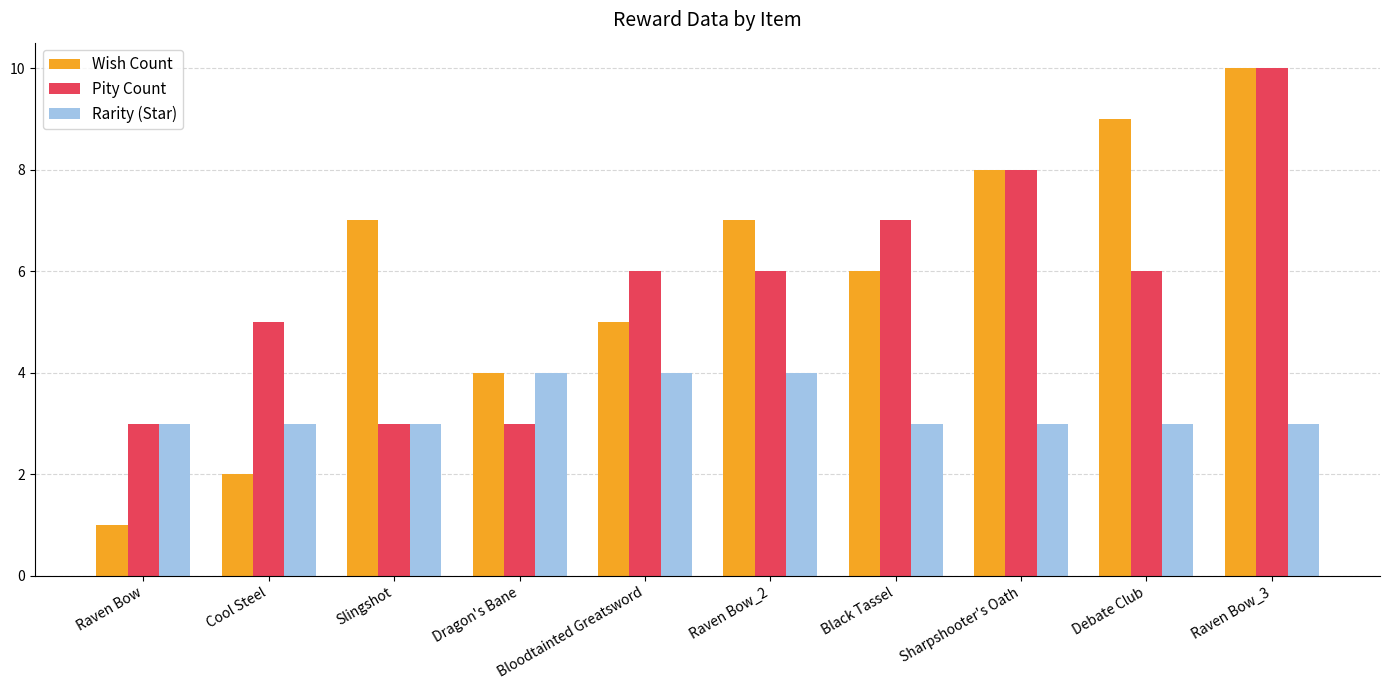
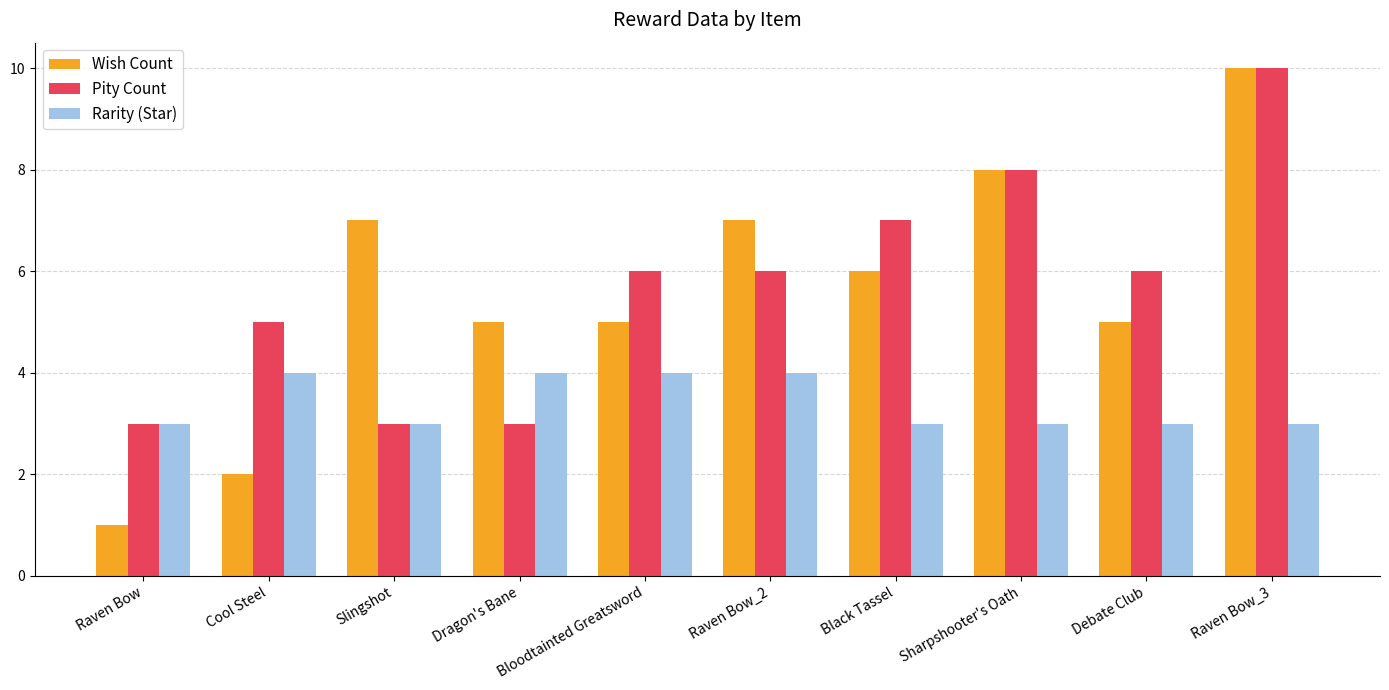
  {
    "Wish Count": {
      "Raven Bow": 1,
      "Cool Steel": 2,
      "Slingshot": 7,
-     "Dragon's Bane": 4,
+     "Dragon's Bane": 5,
      "Bloodtainted Greatsword": 5,
      "Raven Bow_2": 7,
      "Black Tassel": 6,
      "Sharpshooter's Oath": 8,
-     "Debate Club": 9,
+     "Debate Club": 5,
      "Raven Bow_3": 10
    },
    "Pity Count": {
      "Raven Bow": 3,
      "Cool Steel": 5,
      "Slingshot": 3,
      "Dragon's Bane": 3,
      "Bloodtainted Greatsword": 6,
      "Raven Bow_2": 6,
      "Black Tassel": 7,
      "Sharpshooter's Oath": 8,
      "Debate Club": 6,
      "Raven Bow_3": 10
    },
    "Rarity (Star)": {
      "Raven Bow": 3,
-     "Cool Steel": 3,
+     "Cool Steel": 4,
      "Slingshot": 3,
      "Dragon's Bane": 4,
      "Bloodtainted Greatsword": 4,
      "Raven Bow_2": 4,
      "Black Tassel": 3,
      "Sharpshooter's Oath": 3,
      "Debate Club": 3,
      "Raven Bow_3": 3
    }
  }
